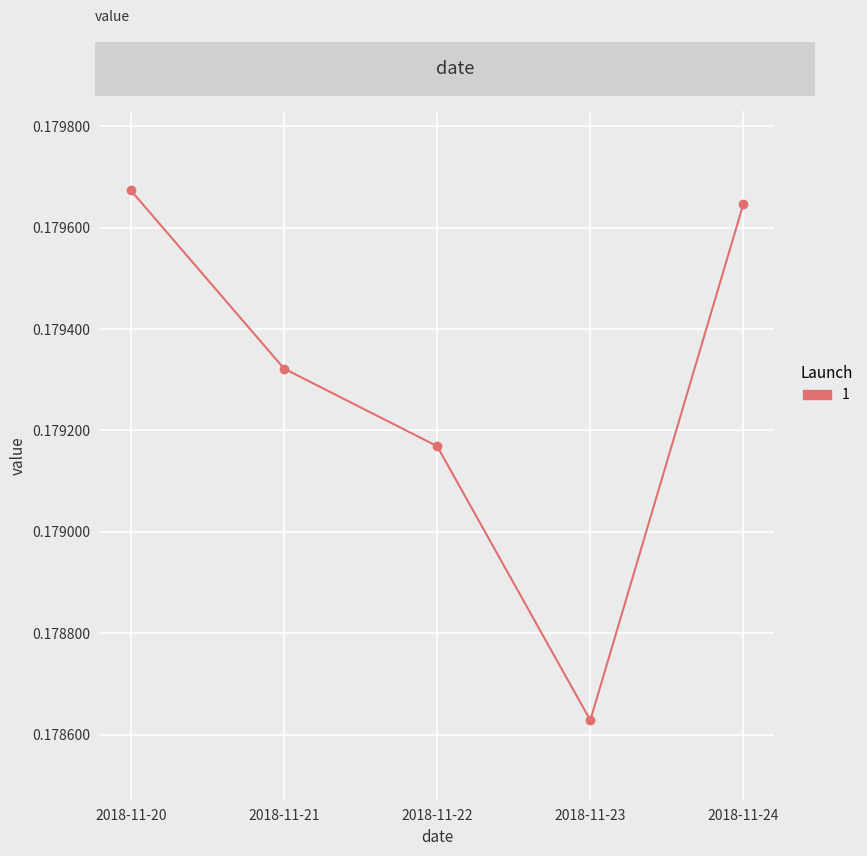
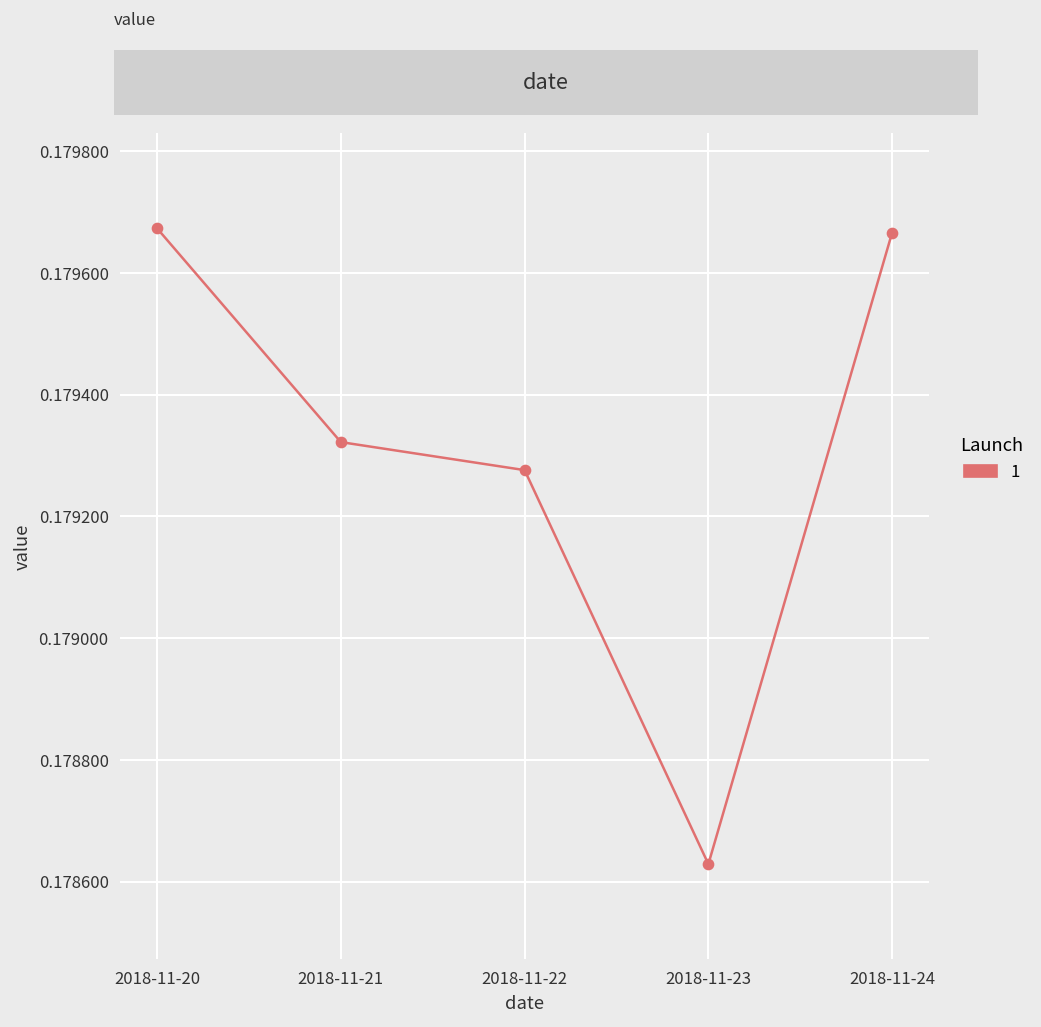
  {
    "2018-11-20": 0.17967,
    "2018-11-21": 0.17932,
-   "2018-11-22": 0.17917,
+   "2018-11-22": 0.17928,
    "2018-11-23": 0.17863,
-   "2018-11-24": 0.17965
+   "2018-11-24": 0.17967
  }
